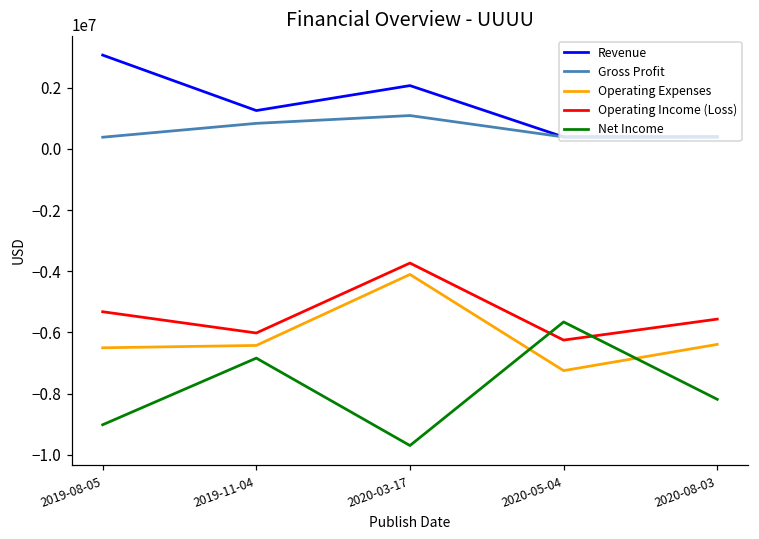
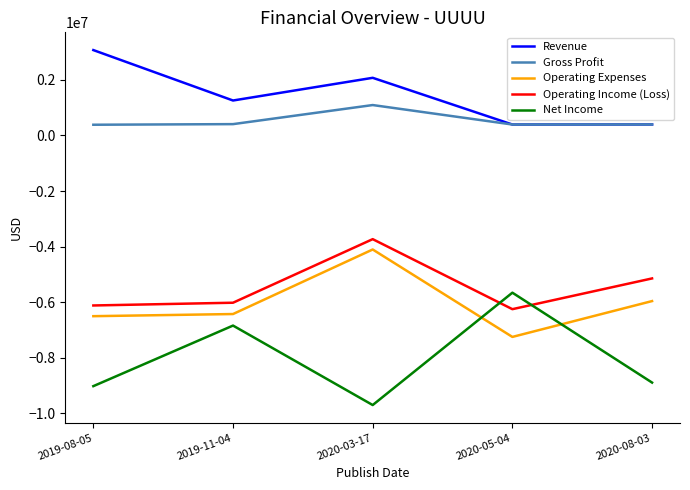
  {
    "Revenue": {
      "2019-08-05": 3100000,
      "2019-11-04": 1300000,
      "2020-03-17": 2100000
    },
    "Gross Profit": {
      "2019-08-05": 400000,
-     "2019-11-04": 800000,
+     "2019-11-04": 400000,
      "2020-03-17": 1100000
    },
    "Operating Expenses": {
      "2019-08-05": -6500000,
      "2019-11-04": -6400000,
      "2020-03-17": -4100000,
      "2020-05-04": -7200000,
-     "2020-08-03": -6400000
+     "2020-08-03": -6000000
    },
    "Operating Income (Loss)": {
-     "2019-08-05": -5300000,
+     "2019-08-05": -6100000,
      "2019-11-04": -6000000,
      "2020-03-17": -3700000,
      "2020-05-04": -6300000,
-     "2020-08-03": -5600000
+     "2020-08-03": -5100000
    },
    "Net Income": {
      "2019-08-05": -9000000,
      "2019-11-04": -6800000,
      "2020-03-17": -9700000,
      "2020-05-04": -5700000,
-     "2020-08-03": -8200000
+     "2020-08-03": -8900000
    }
  }
